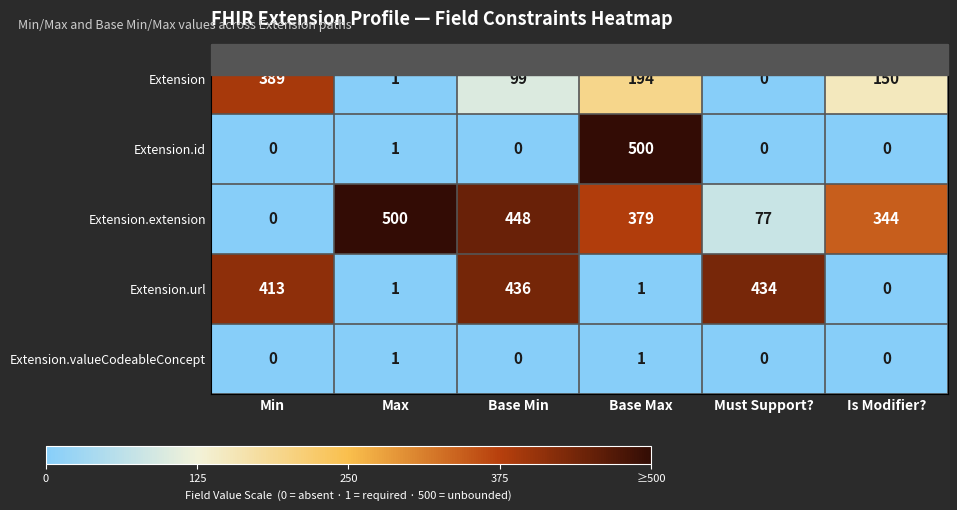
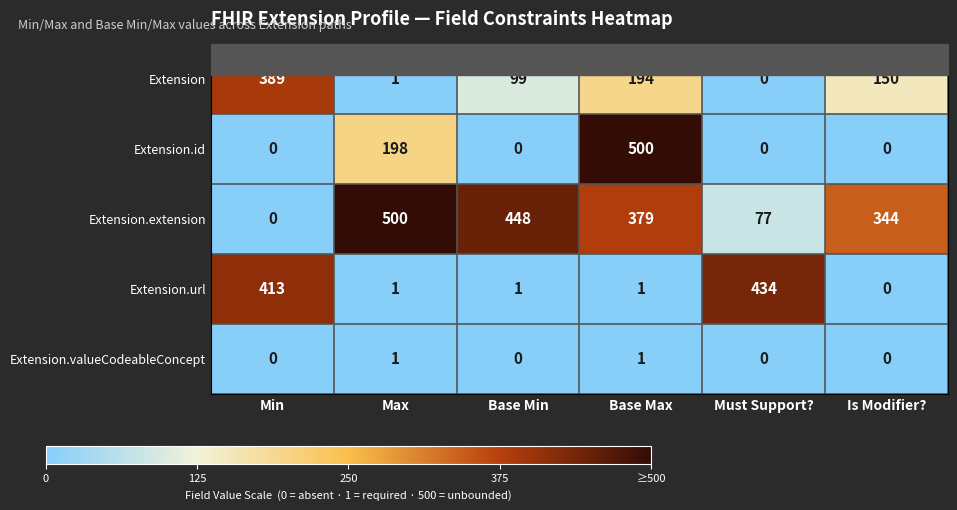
  {
    "Extension.id": {
      "Min": 0,
-     "Max": 1,
+     "Max": 198,
      "Base Min": 0,
      "Base Max": 500,
      "Must Support?": 0,
      "Is Modifier?": 0
    },
    "Extension.extension": {
      "Min": 0,
      "Max": 500,
      "Base Min": 448,
      "Base Max": 379,
      "Must Support?": 77,
      "Is Modifier?": 344
    },
    "Extension.url": {
      "Min": 413,
      "Max": 1,
-     "Base Min": 436,
+     "Base Min": 1,
      "Base Max": 1,
      "Must Support?": 434,
      "Is Modifier?": 0
    },
    "Extension.valueCodeableConcept": {
      "Min": 0,
      "Max": 1,
      "Base Min": 0,
      "Base Max": 1,
      "Must Support?": 0,
      "Is Modifier?": 0
    }
  }
